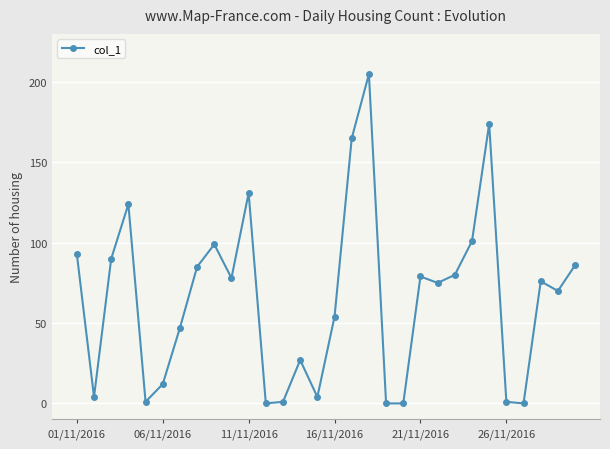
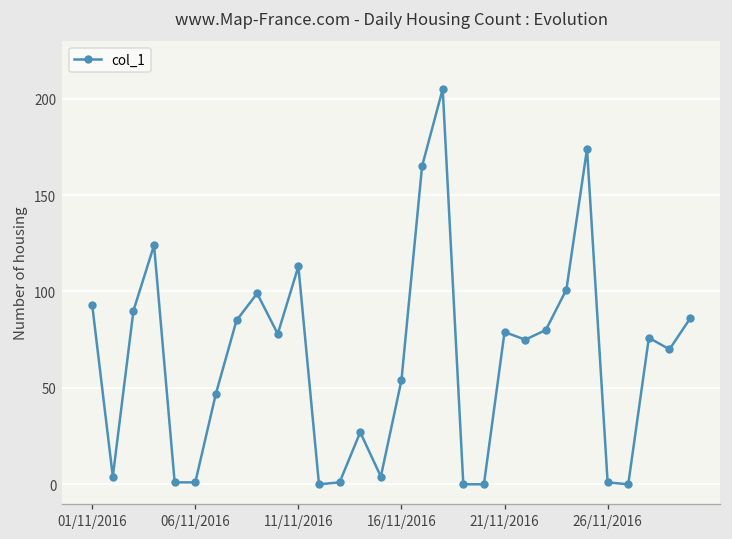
  {
    "01/11/2016": 93,
-   "06/11/2016": 12,
-   "11/11/2016": 131,
+   "06/11/2016": 1,
+   "11/11/2016": 113,
    "16/11/2016": 54,
    "21/11/2016": 79,
    "26/11/2016": 1
  }
